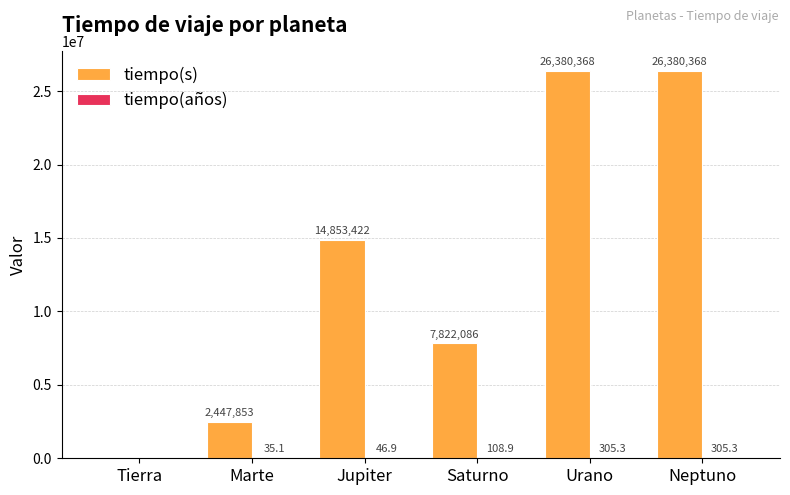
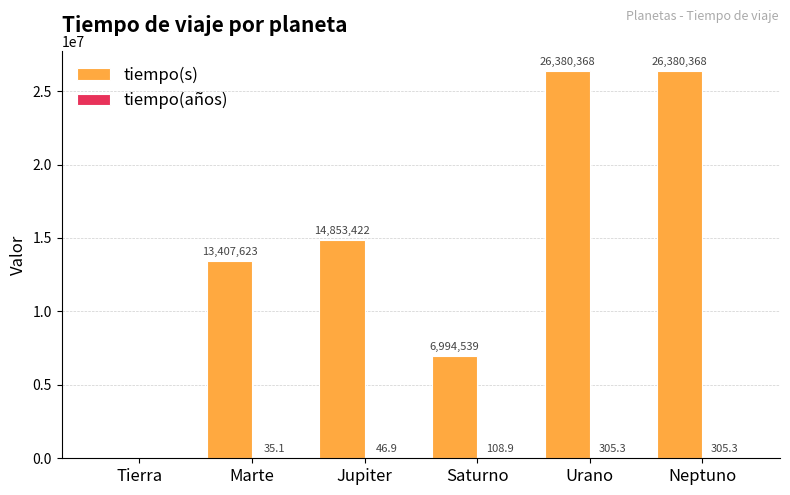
  {
    "tiempo(s)": {
-     "Marte": "2,447,853",
+     "Marte": "13,407,623",
      "Jupiter": "14,853,422",
-     "Saturno": "7,822,086",
+     "Saturno": "6,994,539",
      "Urano": "26,380,368",
      "Neptuno": "26,380,368"
    },
    "tiempo(años)": {
      "Marte": "35.1",
      "Jupiter": "46.9",
      "Saturno": "108.9",
      "Urano": "305.3",
      "Neptuno": "305.3"
    }
  }
